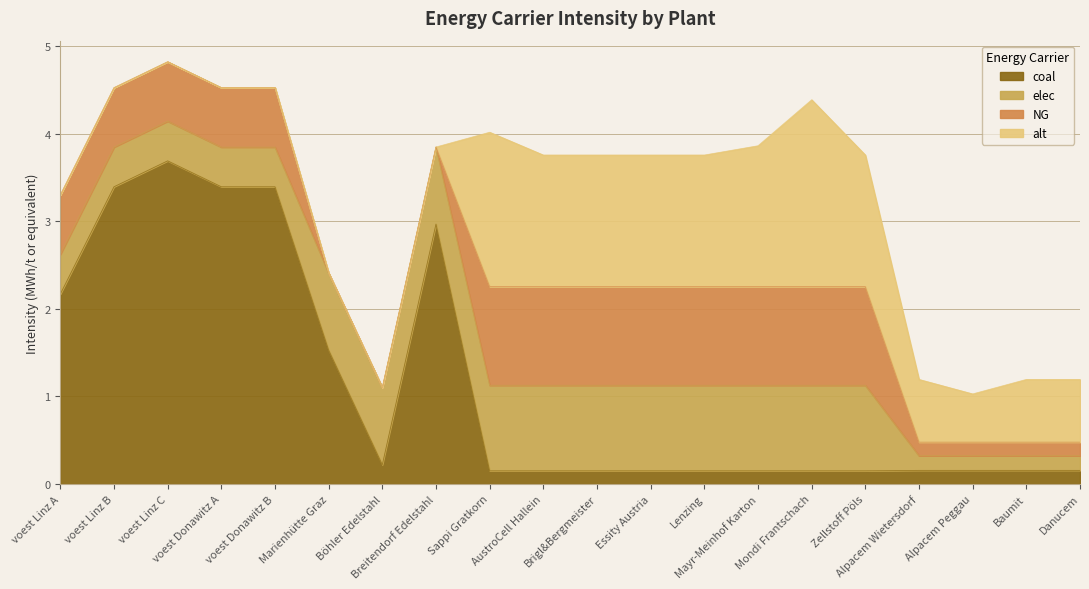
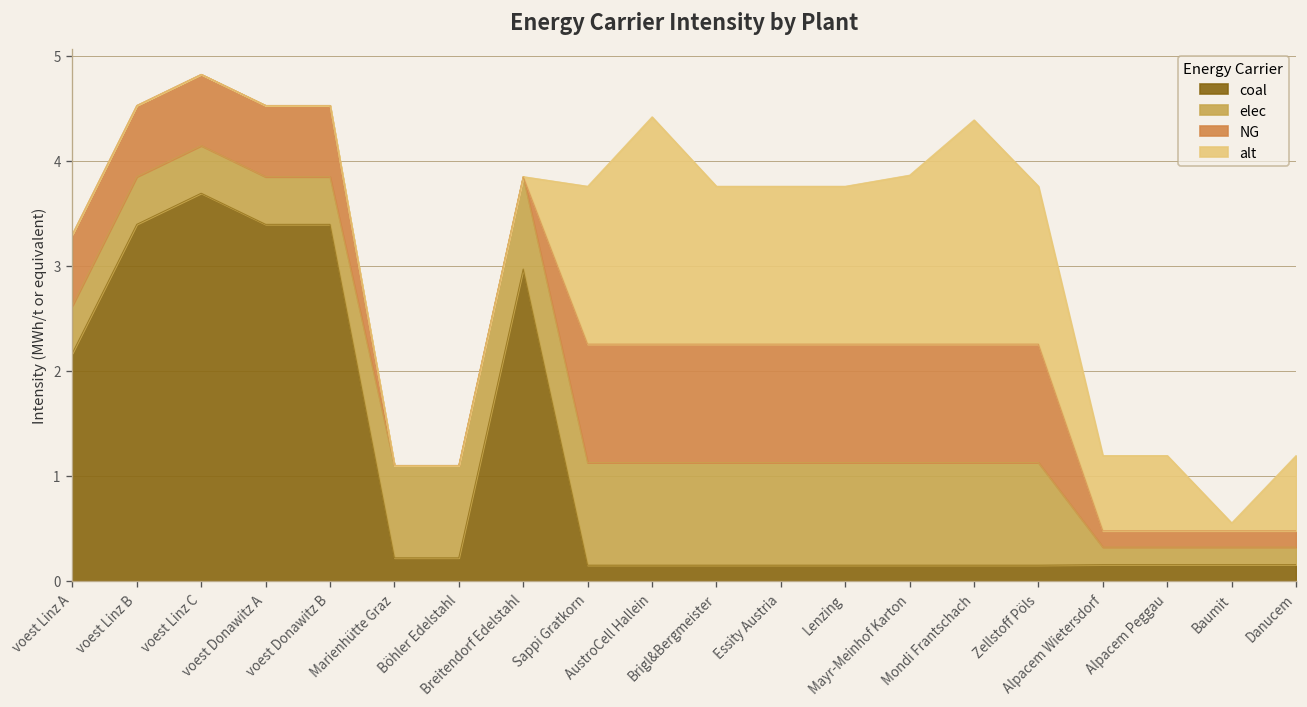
  {
    "coal": {
      "voest Linz A": 2.2,
      "voest Linz B": 3.4,
      "voest Linz C": 3.7,
      "voest Donawitz A": 3.4,
      "voest Donawitz B": 3.4,
-     "Marienhütte Graz": 1.5,
+     "Marienhütte Graz": 0.2,
      "Böhler Edelstahl": 0.2,
      "Breitendorf Edelstahl": 3.0,
      "Sappi Gratkorn": 0.2,
      "AustroCell Hallein": 0.2,
      "Brigl&Bergmeister": 0.2,
      "Essity Austria": 0.2,
      "Lenzing": 0.2,
      "Mayr-Meinhof Karton": 0.2,
      "Mondi Frantschach": 0.2,
      "Zellstoff Pöls": 0.2,
      "Alpacem Wietersdorf": 0.2,
      "Alpacem Peggau": 0.2,
      "Baumit": 0.2,
      "Danucem": 0.2
    },
    "alt": {
-     "Sappi Gratkorn": 1.8,
-     "AustroCell Hallein": 1.5,
+     "Sappi Gratkorn": 1.5,
+     "AustroCell Hallein": 2.2,
      "Brigl&Bergmeister": 1.5,
      "Essity Austria": 1.5,
      "Lenzing": 1.5,
      "Mayr-Meinhof Karton": 1.6,
      "Mondi Frantschach": 2.1,
      "Zellstoff Pöls": 1.5,
      "Alpacem Wietersdorf": 0.7,
-     "Alpacem Peggau": 0.6,
-     "Baumit": 0.7,
+     "Alpacem Peggau": 0.7,
+     "Baumit": 0.1,
      "Danucem": 0.7
    }
  }
